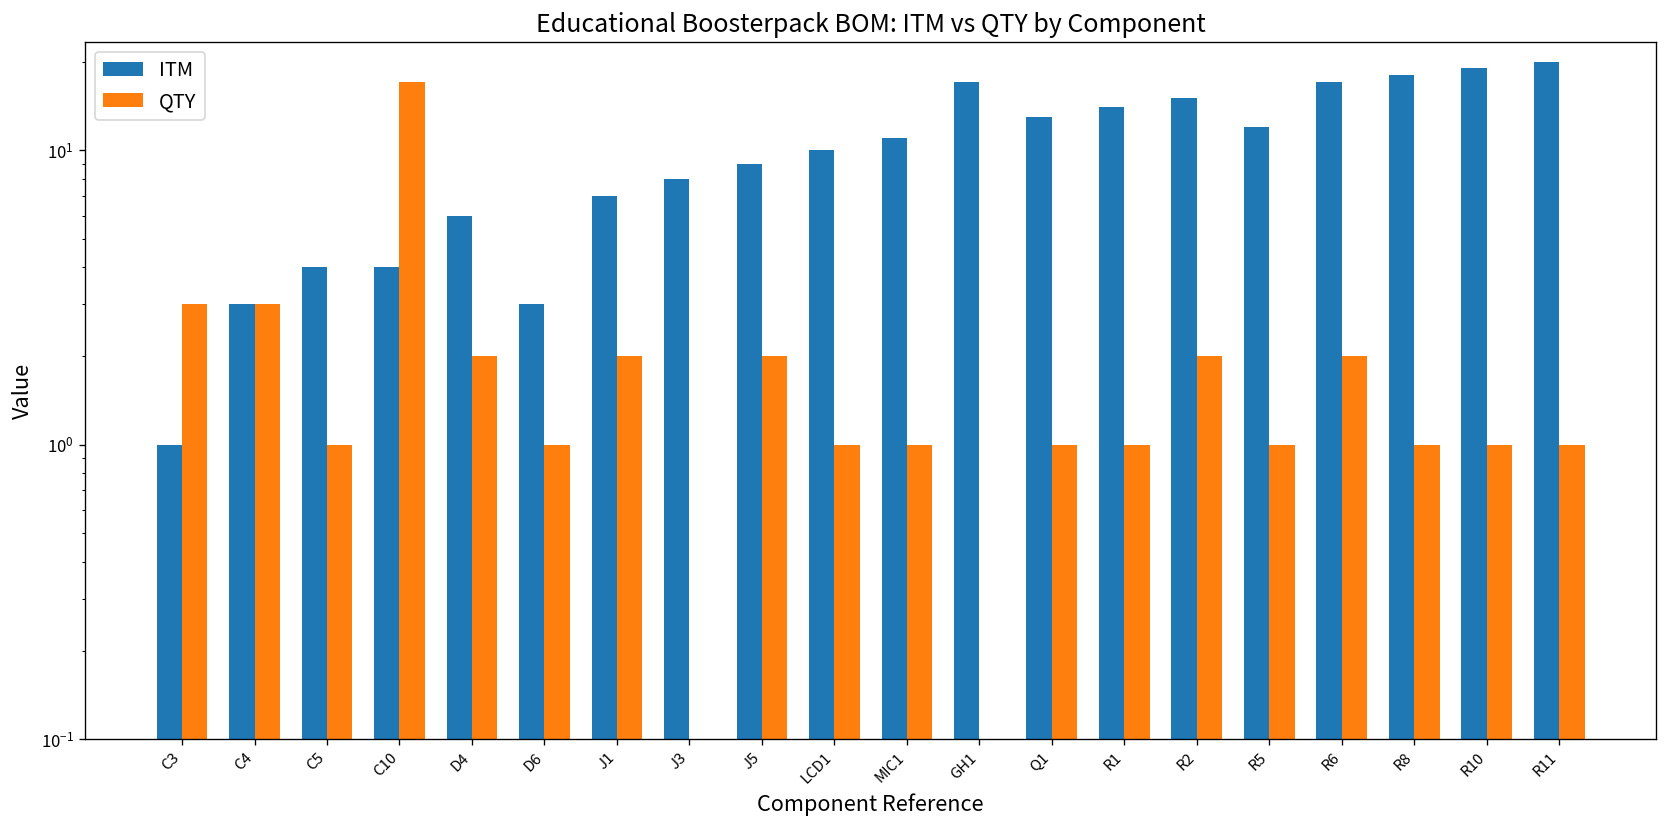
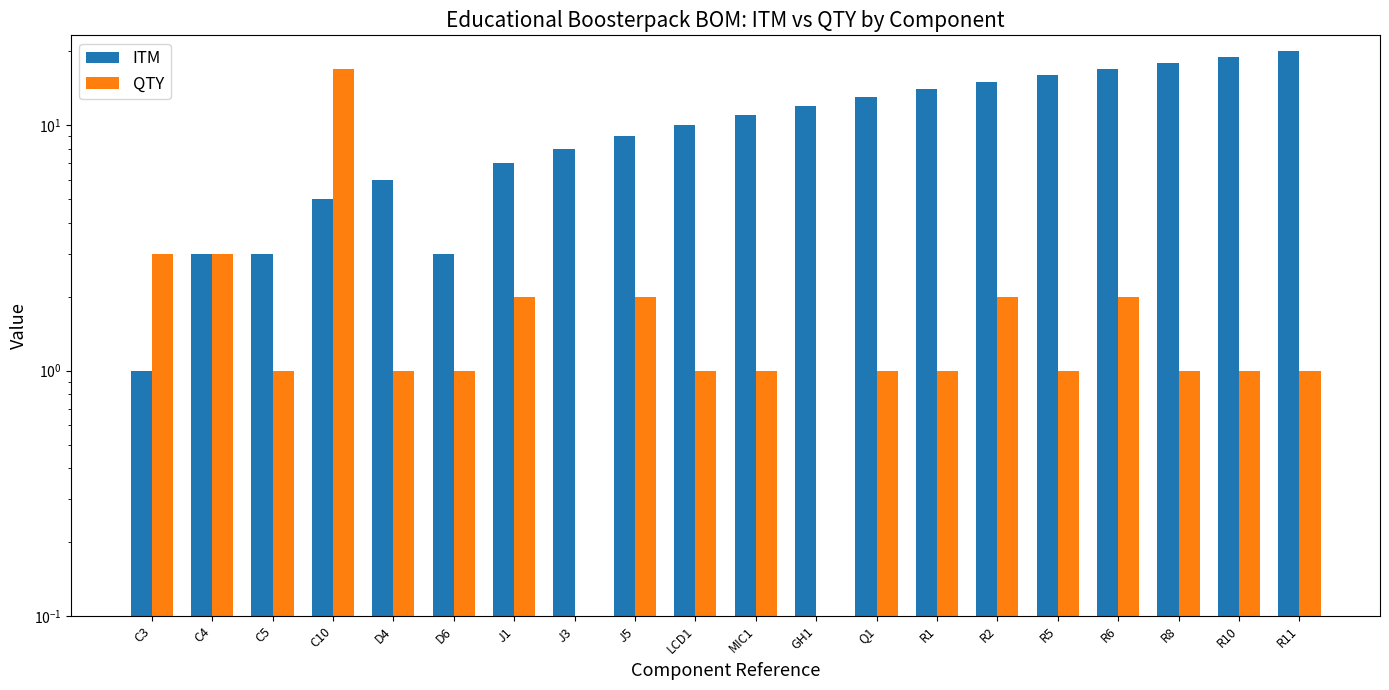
  {
    "ITM": {
      "C3": 1,
      "C4": 3,
-     "C5": 4,
-     "C10": 4,
+     "C5": 3,
+     "C10": 5,
      "D4": 6,
      "D6": 3,
      "J1": 7,
      "J3": 8,
      "J5": 9,
      "LCD1": 10,
      "MIC1": 11,
-     "GH1": 17,
+     "GH1": 12,
      "Q1": 13,
      "R1": 14,
      "R2": 15,
-     "R5": 12,
+     "R5": 16,
      "R6": 17,
      "R8": 18,
      "R10": 19,
      "R11": 20
    },
    "QTY": {
      "C3": 3,
      "C4": 3,
      "C5": 1,
      "C10": 17,
-     "D4": 2,
+     "D4": 1,
      "D6": 1,
      "J1": 2,
      "J5": 2,
      "LCD1": 1,
      "MIC1": 1,
      "Q1": 1,
      "R1": 1,
      "R2": 2,
      "R5": 1,
      "R6": 2,
      "R8": 1,
      "R10": 1,
      "R11": 1
    }
  }
